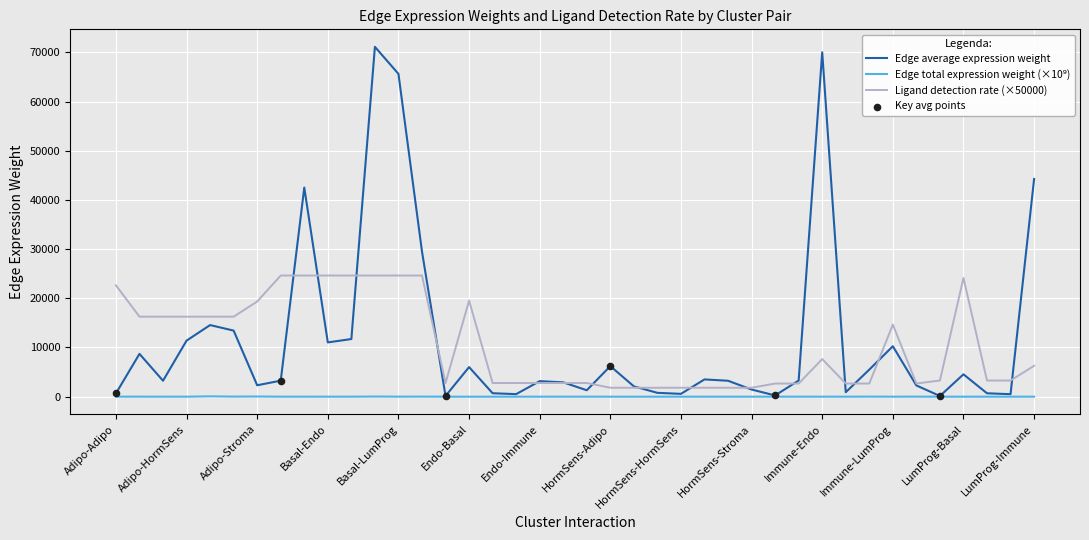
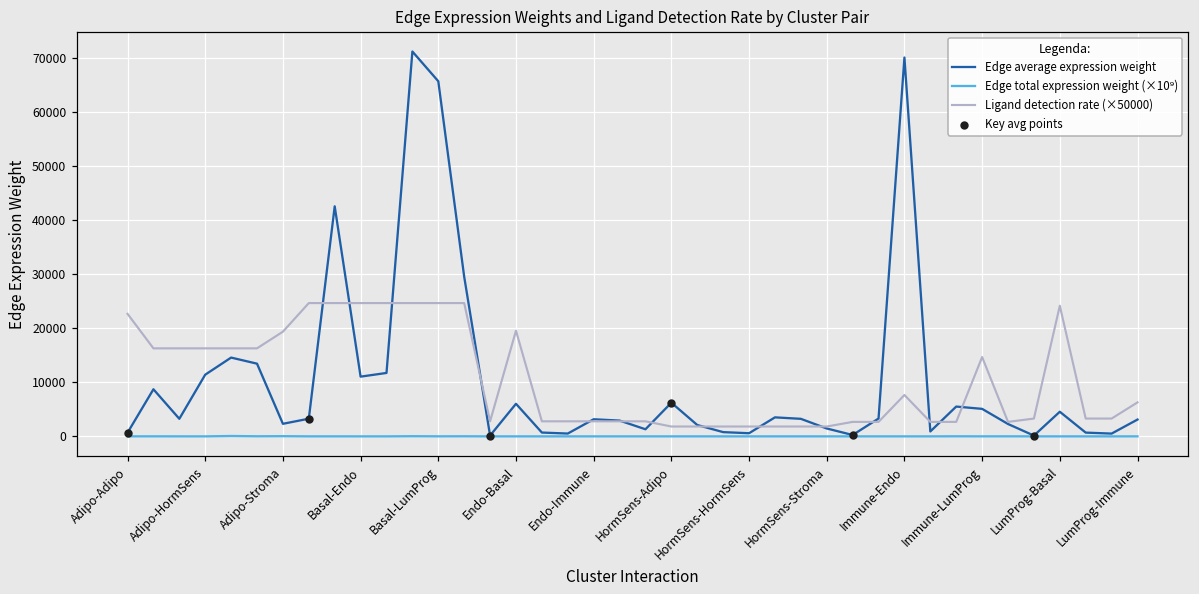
  {
    "Edge average expression weight": {
      "Adipo-HormSens": 11000,
      "Adipo-Stroma": 2000,
      "Basal-Endo": 11000,
      "Basal-LumProg": 66000,
      "Endo-Basal": 6000,
      "HormSens-HormSens": 1000,
      "Immune-Endo": 70000,
-     "Immune-LumProg": 10000,
+     "Immune-LumProg": 5000,
      "LumProg-Basal": 5000,
-     "LumProg-Immune": 44000
+     "LumProg-Immune": 3000
    },
    "Edge total expression weight (×10⁹)": {
      "Adipo-Adipo": 0,
      "Adipo-HormSens": 0,
      "Adipo-Stroma": 0,
      "Basal-Endo": 0,
      "Basal-LumProg": 0,
      "Endo-Basal": 0,
      "Endo-Immune": 0,
      "HormSens-Adipo": 0,
      "HormSens-HormSens": 0,
      "HormSens-Stroma": 0,
      "Immune-Endo": 0,
      "Immune-LumProg": 0,
      "LumProg-Basal": 0,
      "LumProg-Immune": 0
    },
    "Ligand detection rate (×50000)": {
      "Adipo-Adipo": 23000,
      "Adipo-HormSens": 16000,
      "Adipo-Stroma": 19000,
      "Basal-Endo": 25000,
      "Basal-LumProg": 25000,
      "Endo-Basal": 20000,
      "HormSens-Adipo": 2000,
      "HormSens-HormSens": 2000,
      "Immune-Endo": 8000,
      "Immune-LumProg": 15000,
      "LumProg-Basal": 24000,
      "LumProg-Immune": 6000
    }
  }
